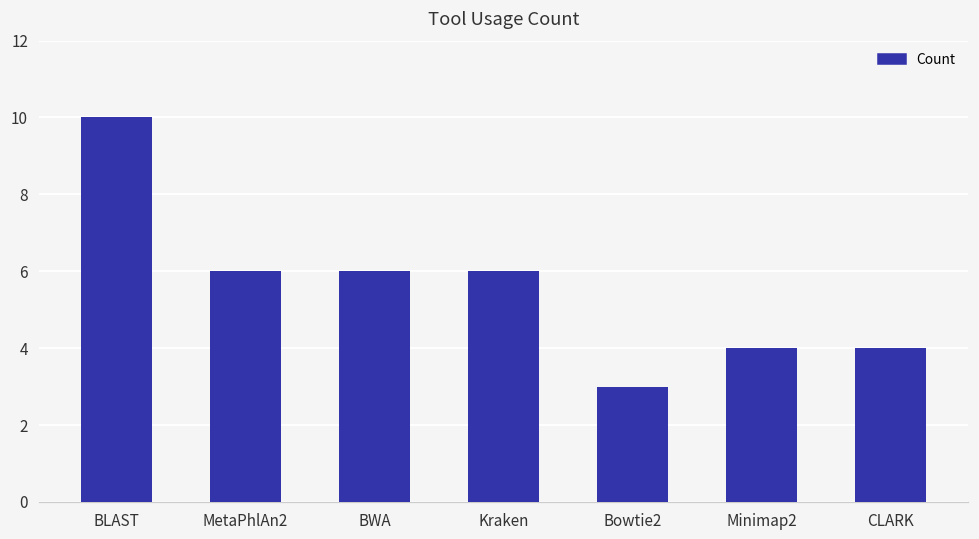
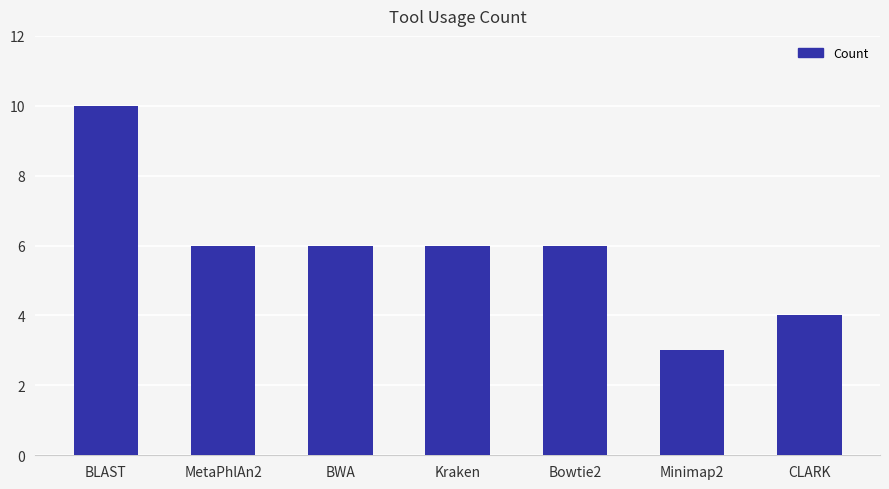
  {
    "BLAST": 10,
    "MetaPhlAn2": 6,
    "BWA": 6,
    "Kraken": 6,
-   "Bowtie2": 3,
-   "Minimap2": 4,
+   "Bowtie2": 6,
+   "Minimap2": 3,
    "CLARK": 4
  }
